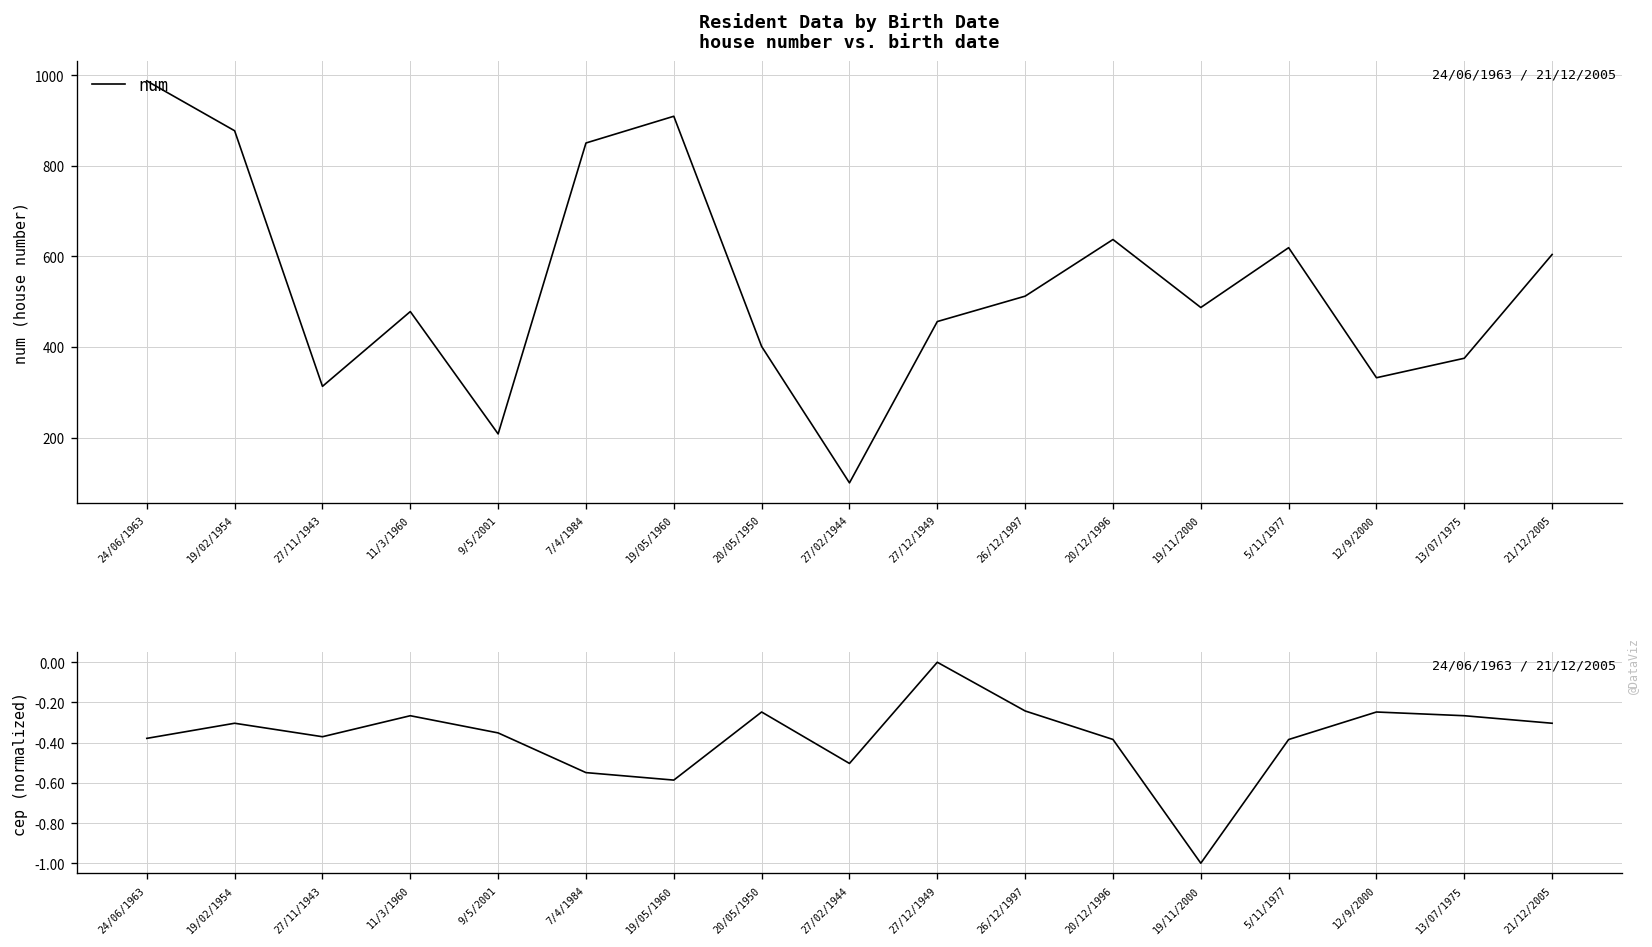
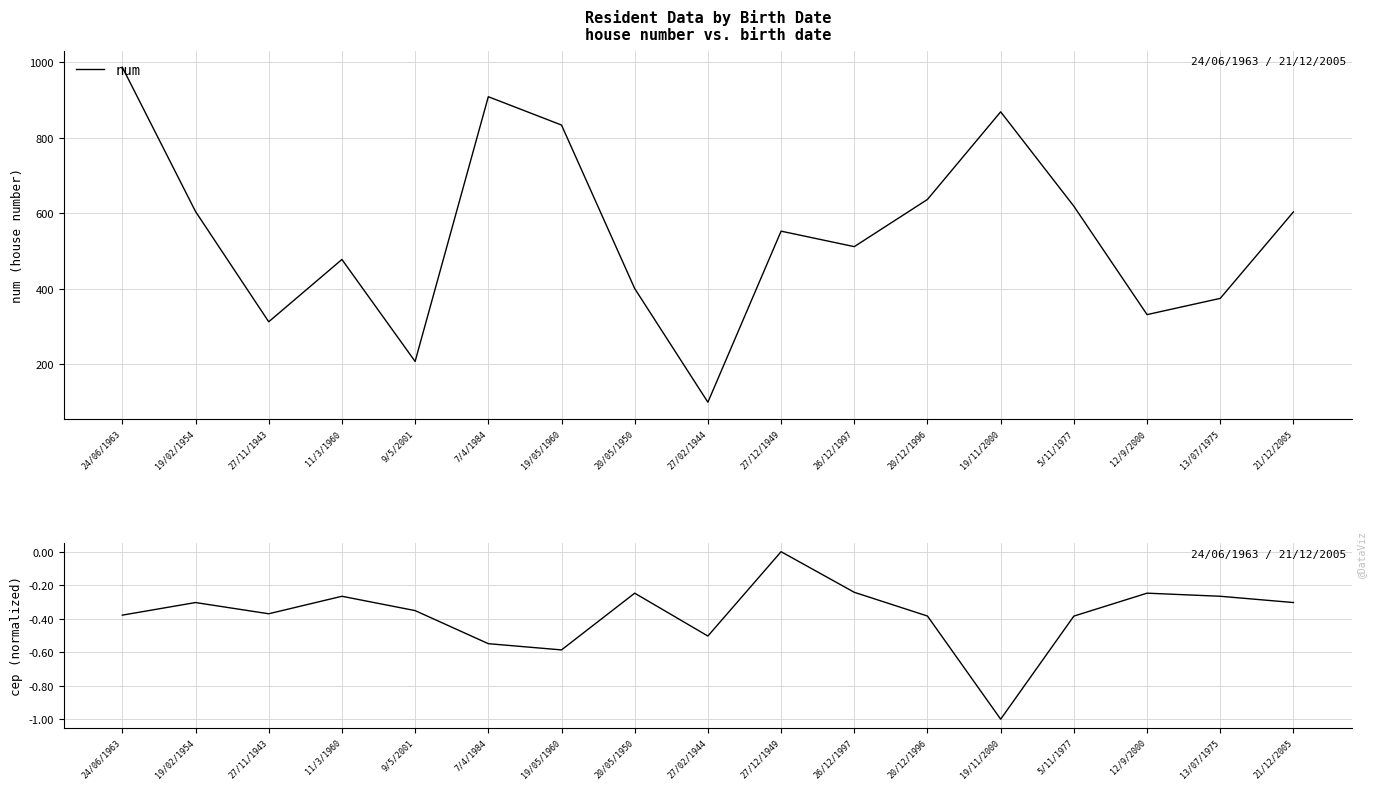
  {
    "Resident Data by Birth Date house number vs. birth date": {
      "24/06/1963": 990,
-     "19/02/1954": 880,
+     "19/02/1954": 610,
      "27/11/1943": 310,
      "11/3/1960": 480,
      "9/5/2001": 210,
-     "7/4/1984": 850,
-     "19/05/1960": 910,
+     "7/4/1984": 910,
+     "19/05/1960": 830,
      "20/05/1950": 400,
      "27/02/1944": 100,
-     "27/12/1949": 460,
+     "27/12/1949": 550,
      "26/12/1997": 510,
      "20/12/1996": 640,
-     "19/11/2000": 490,
+     "19/11/2000": 870,
      "5/11/1977": 620,
      "12/9/2000": 330,
      "13/07/1975": 380,
      "21/12/2005": 600
    }
  }
